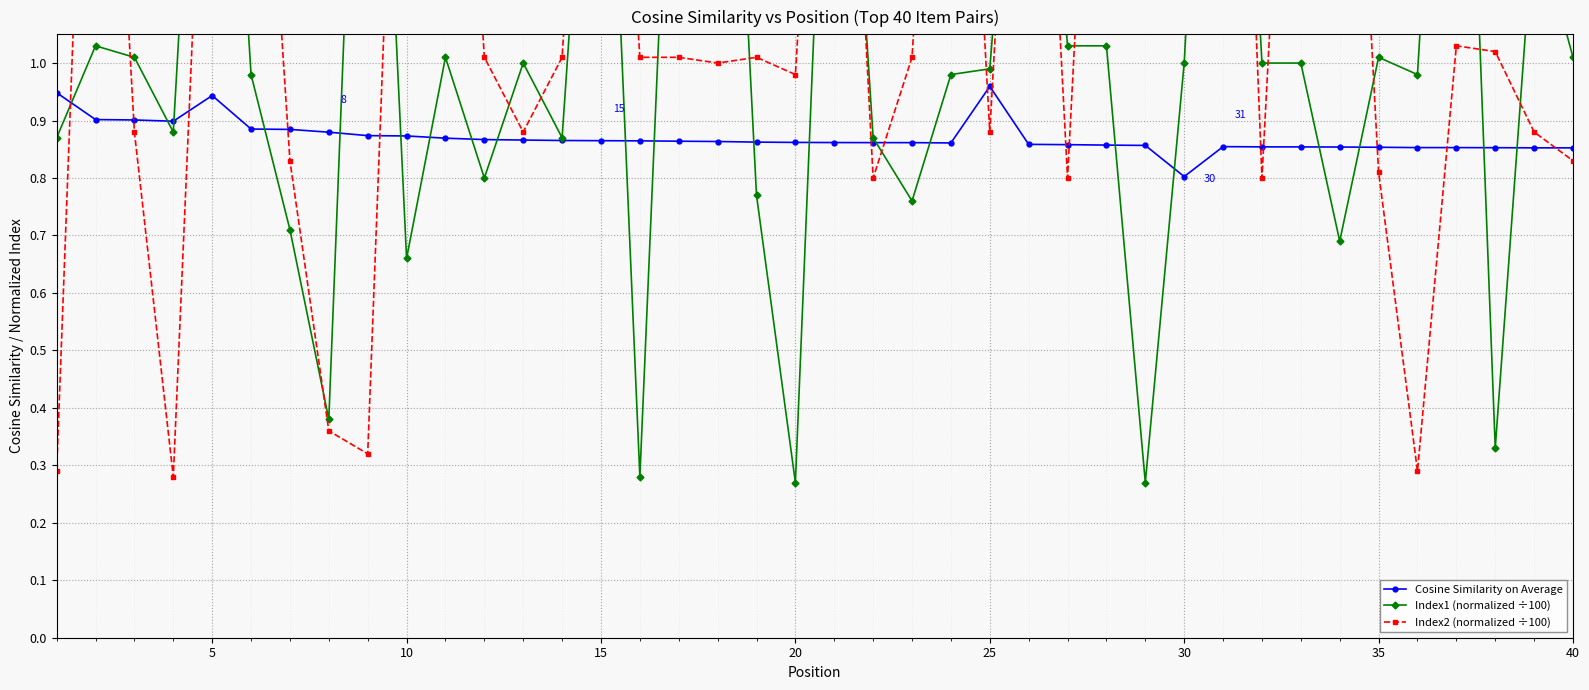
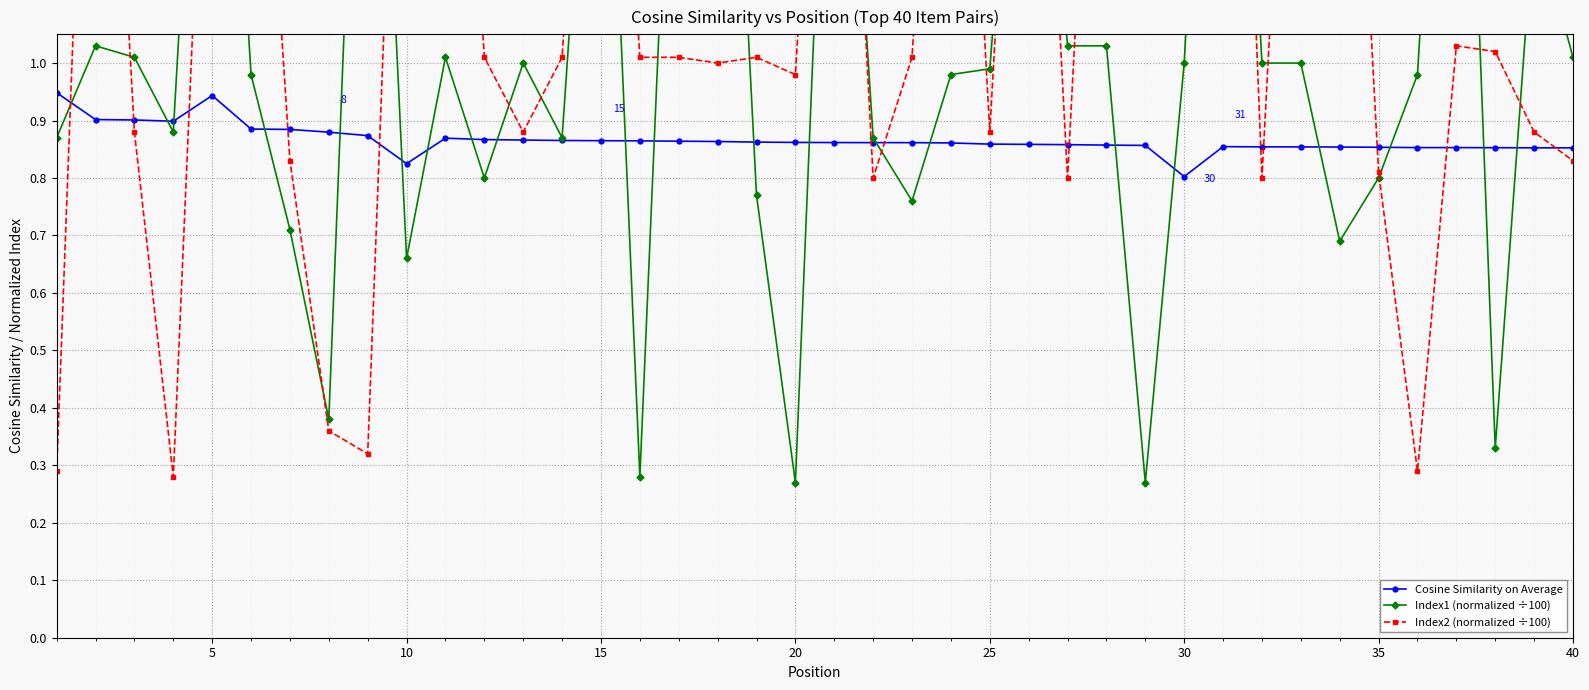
  {
    "Cosine Similarity on Average": {
      "5": 0.94,
-     "10": 0.87,
+     "10": 0.82,
      "15": 0.86,
      "20": 0.86,
-     "25": 0.96,
+     "25": 0.86,
      "35": 0.85,
      "40": 0.85
    },
    "Index1 (normalized ÷100)": {
      "10": 0.66,
      "20": 0.27,
      "25": 0.99,
      "30": 1.00,
-     "35": 1.01,
+     "35": 0.80,
      "40": 1.01
    },
    "Index2 (normalized ÷100)": {
      "20": 0.98,
      "25": 0.88,
      "35": 0.81,
      "40": 0.83
    }
  }
